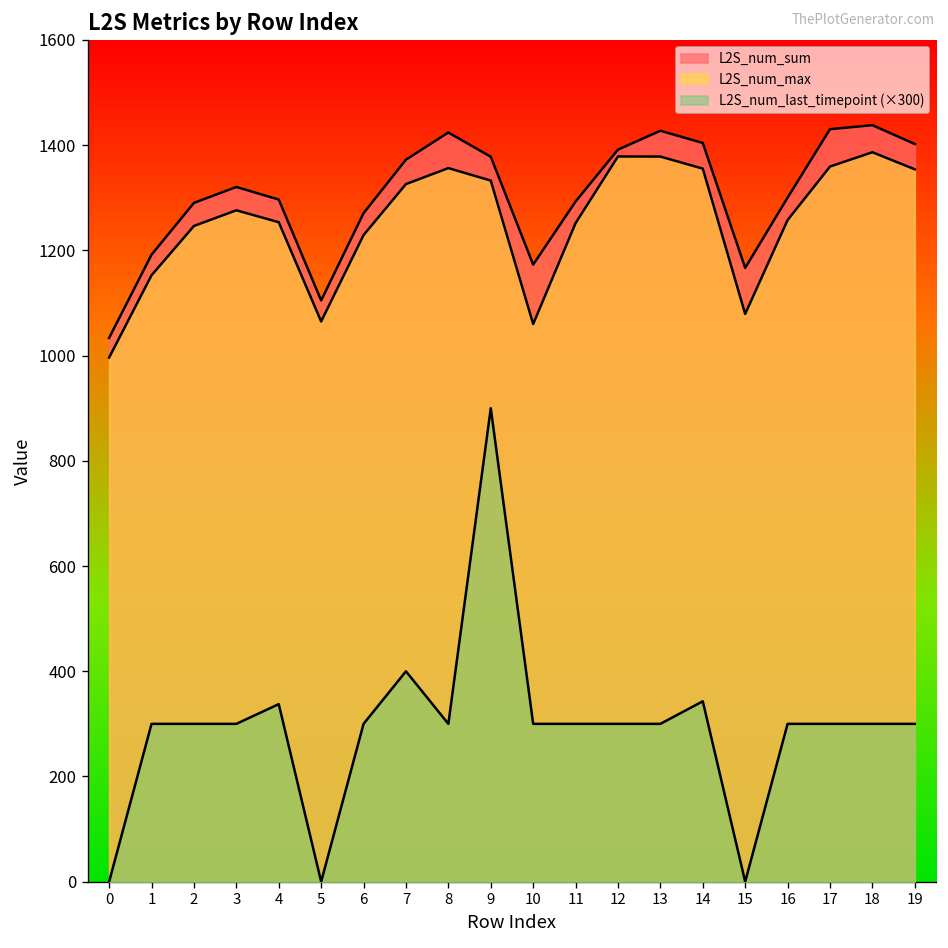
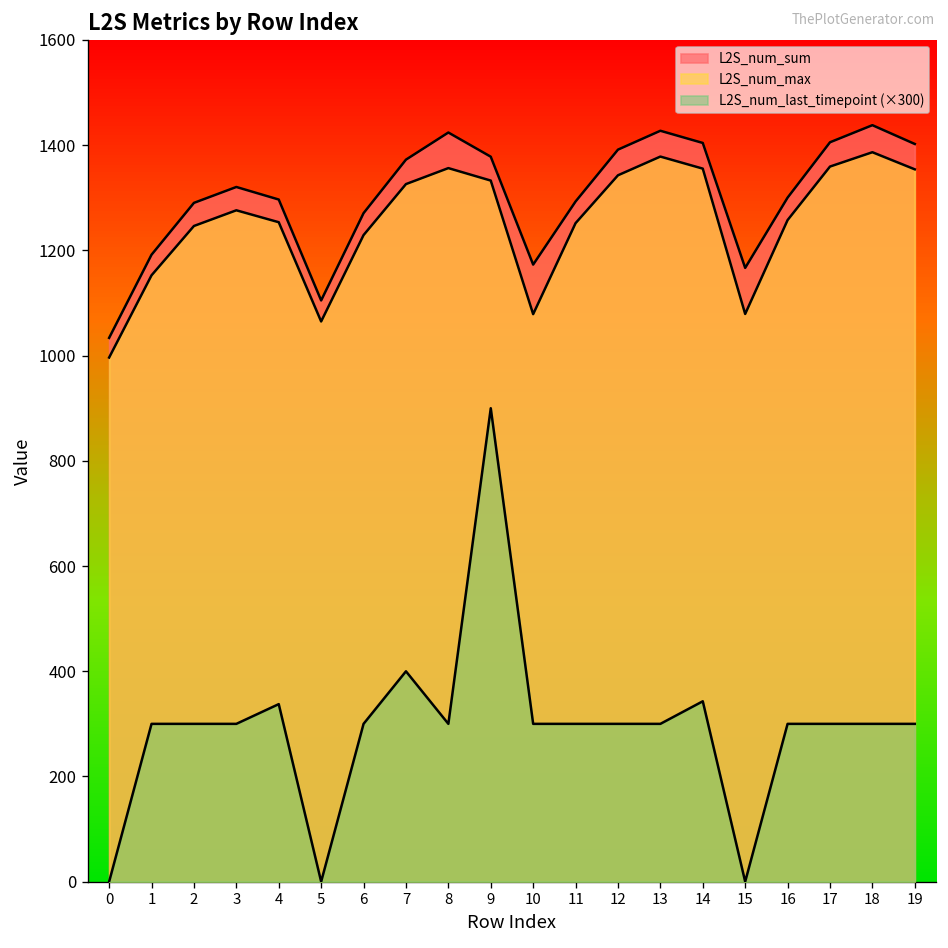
  {
    "L2S_num_sum": {
      "0": 1030,
      "1": 1190,
      "2": 1290,
      "3": 1320,
      "4": 1300,
      "5": 1100,
      "6": 1270,
      "7": 1370,
      "8": 1420,
      "9": 1380,
      "10": 1170,
      "11": 1290,
      "12": 1390,
      "13": 1430,
      "14": 1400,
      "15": 1170,
      "16": 1300,
-     "17": 1430,
+     "17": 1410,
      "18": 1440,
      "19": 1400
    },
    "L2S_num_max": {
      "0": 1000,
      "1": 1150,
      "2": 1250,
      "3": 1280,
      "4": 1250,
      "5": 1060,
      "6": 1230,
      "7": 1330,
      "8": 1360,
      "9": 1330,
-     "10": 1060,
+     "10": 1080,
      "11": 1250,
-     "12": 1380,
+     "12": 1340,
      "13": 1380,
      "14": 1360,
      "15": 1080,
      "16": 1260,
      "17": 1360,
      "18": 1390,
      "19": 1350
    },
    "L2S_num_last_timepoint (×300)": {
      "0": 0,
      "1": 300,
      "2": 300,
      "3": 300,
      "4": 340,
      "5": 0,
      "6": 300,
      "7": 400,
      "8": 300,
      "9": 900,
      "10": 300,
      "11": 300,
      "12": 300,
      "13": 300,
      "14": 340,
      "15": 0,
      "16": 300,
      "17": 300,
      "18": 300,
      "19": 300
    }
  }
